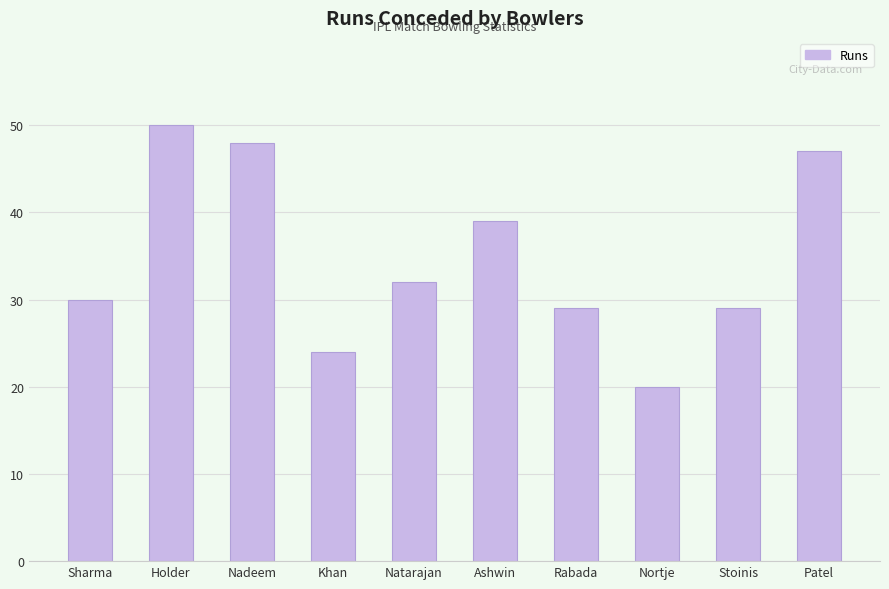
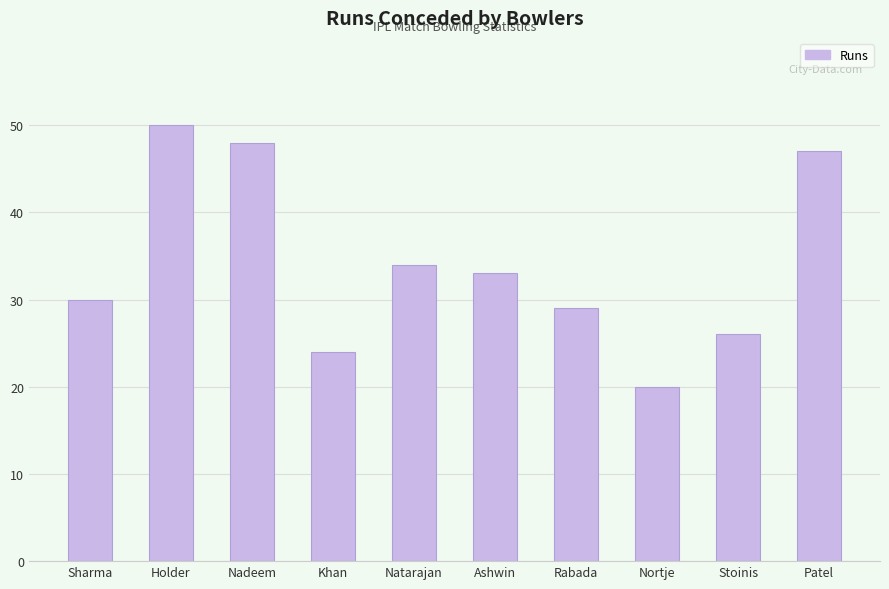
  {
    "Sharma": 30,
    "Holder": 50,
    "Nadeem": 48,
    "Khan": 24,
-   "Natarajan": 32,
-   "Ashwin": 39,
+   "Natarajan": 34,
+   "Ashwin": 33,
    "Rabada": 29,
    "Nortje": 20,
-   "Stoinis": 29,
+   "Stoinis": 26,
    "Patel": 47
  }
